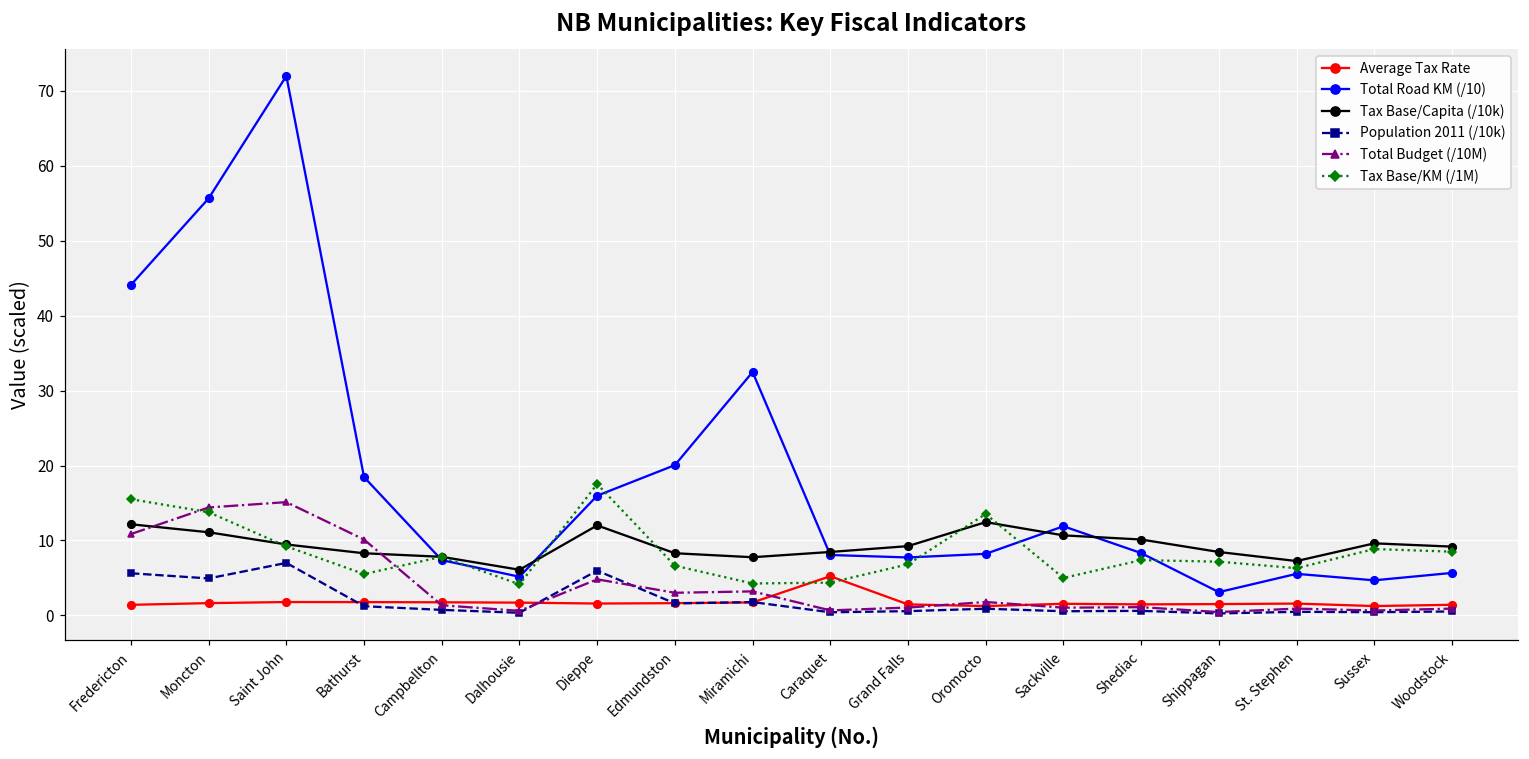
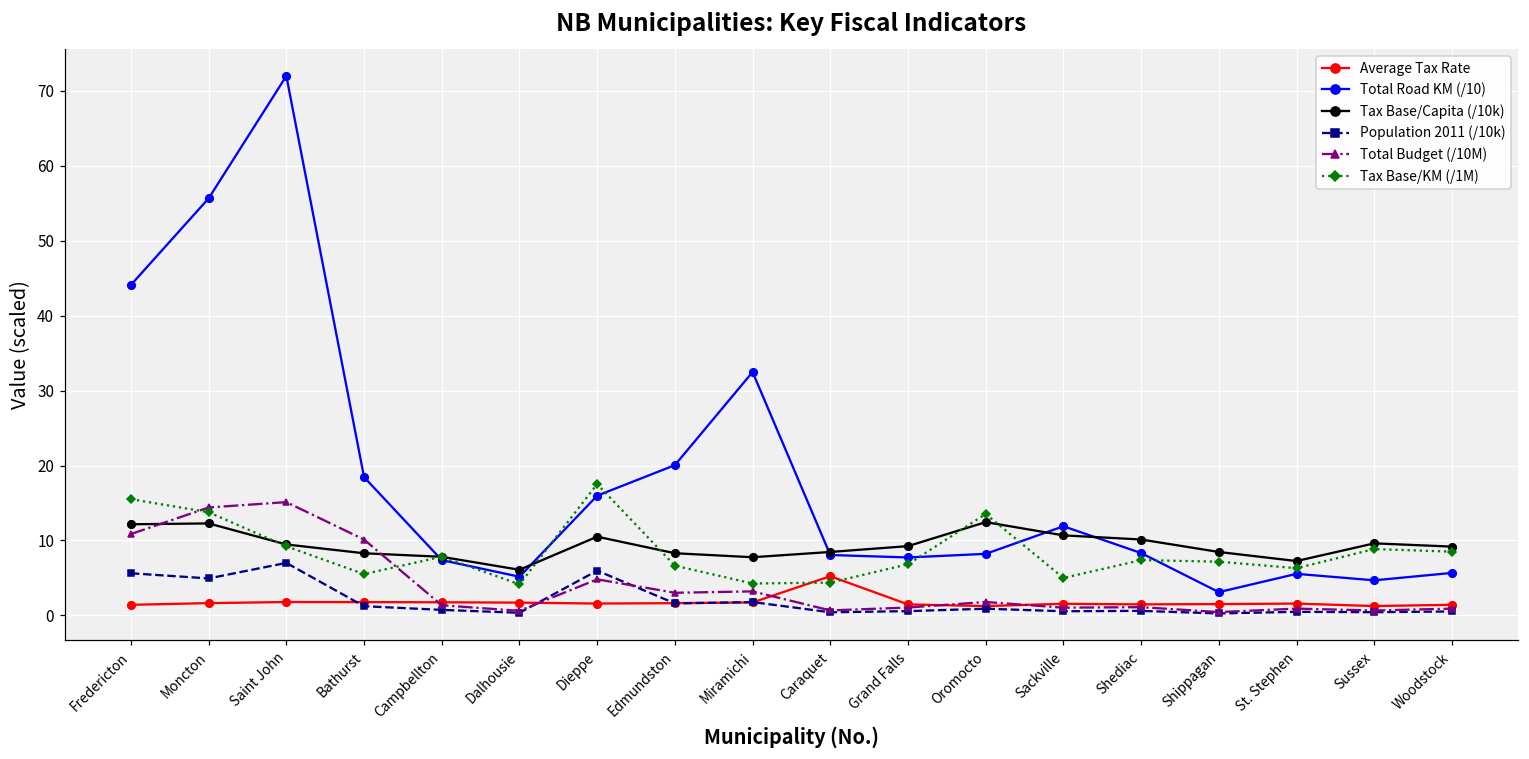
  {
    "Average Tax Rate": {
      "Fredericton": 1,
      "Moncton": 2,
      "Saint John": 2,
      "Bathurst": 2,
      "Campbellton": 2,
      "Dalhousie": 2,
      "Dieppe": 2,
      "Caraquet": 5,
      "Grand Falls": 1,
      "Sackville": 2,
      "Shediac": 1,
      "Shippagan": 2,
      "St. Stephen": 2,
      "Sussex": 1,
      "Woodstock": 1
    },
    "Total Road KM (/10)": {
      "Fredericton": 44,
      "Moncton": 56,
      "Saint John": 72,
      "Bathurst": 18,
      "Campbellton": 7,
      "Dalhousie": 5,
      "Dieppe": 16,
      "Edmundston": 20,
      "Miramichi": 32,
      "Caraquet": 8,
      "Grand Falls": 8,
      "Oromocto": 8,
      "Sackville": 12,
      "Shediac": 8,
      "Shippagan": 3,
      "St. Stephen": 6,
      "Sussex": 5,
      "Woodstock": 6
    },
    "Tax Base/Capita (/10k)": {
      "Fredericton": 12,
-     "Moncton": 11,
+     "Moncton": 12,
      "Bathurst": 8,
      "Dalhousie": 6,
-     "Dieppe": 12,
+     "Dieppe": 11,
      "Edmundston": 8,
      "Miramichi": 8,
      "Caraquet": 8,
      "Grand Falls": 9,
      "Oromocto": 12,
      "Sackville": 11,
      "Shediac": 10,
      "Shippagan": 8,
      "St. Stephen": 7,
      "Sussex": 10,
      "Woodstock": 9
    },
    "Population 2011 (/10k)": {
      "Fredericton": 6,
      "Moncton": 5,
      "Saint John": 7,
      "Bathurst": 1,
      "Campbellton": 1,
      "Dieppe": 6,
      "Grand Falls": 1,
      "Sackville": 1,
      "Shediac": 1,
      "St. Stephen": 0,
      "Woodstock": 1
    },
    "Total Budget (/10M)": {
      "Fredericton": 11,
      "Moncton": 14,
      "Saint John": 15,
      "Bathurst": 10,
      "Campbellton": 1,
      "Dieppe": 5,
      "Edmundston": 3,
      "Miramichi": 3,
      "Grand Falls": 1,
      "Oromocto": 2,
      "Sackville": 1,
      "Shediac": 1,
      "St. Stephen": 1,
      "Woodstock": 1
    },
    "Tax Base/KM (/1M)": {
      "Fredericton": 16,
      "Moncton": 14,
      "Bathurst": 6,
      "Dalhousie": 4,
      "Dieppe": 18,
      "Edmundston": 7,
      "Miramichi": 4,
      "Caraquet": 4,
      "Grand Falls": 7,
      "Oromocto": 14,
      "Sackville": 5,
      "Shediac": 7,
      "Shippagan": 7,
      "St. Stephen": 6,
      "Sussex": 9,
      "Woodstock": 9
    }
  }
